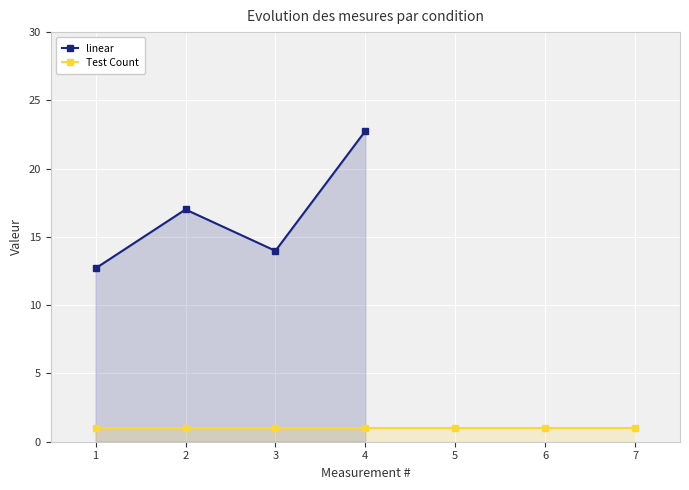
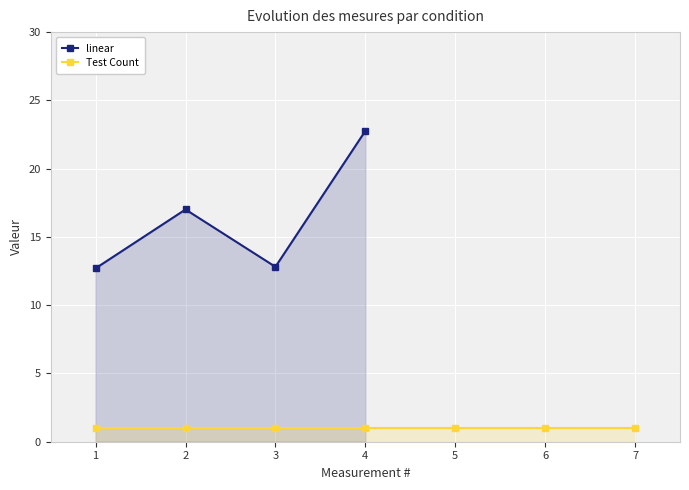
  {
    "linear": {
      "1": 12.7,
      "2": 17.0,
-     "3": 14.0,
+     "3": 12.8,
      "4": 22.8
    },
    "Test Count": {
      "1": 1.0,
      "2": 1.0,
      "3": 1.0,
      "4": 1.0,
      "5": 1.0,
      "6": 1.0,
      "7": 1.0
    }
  }
